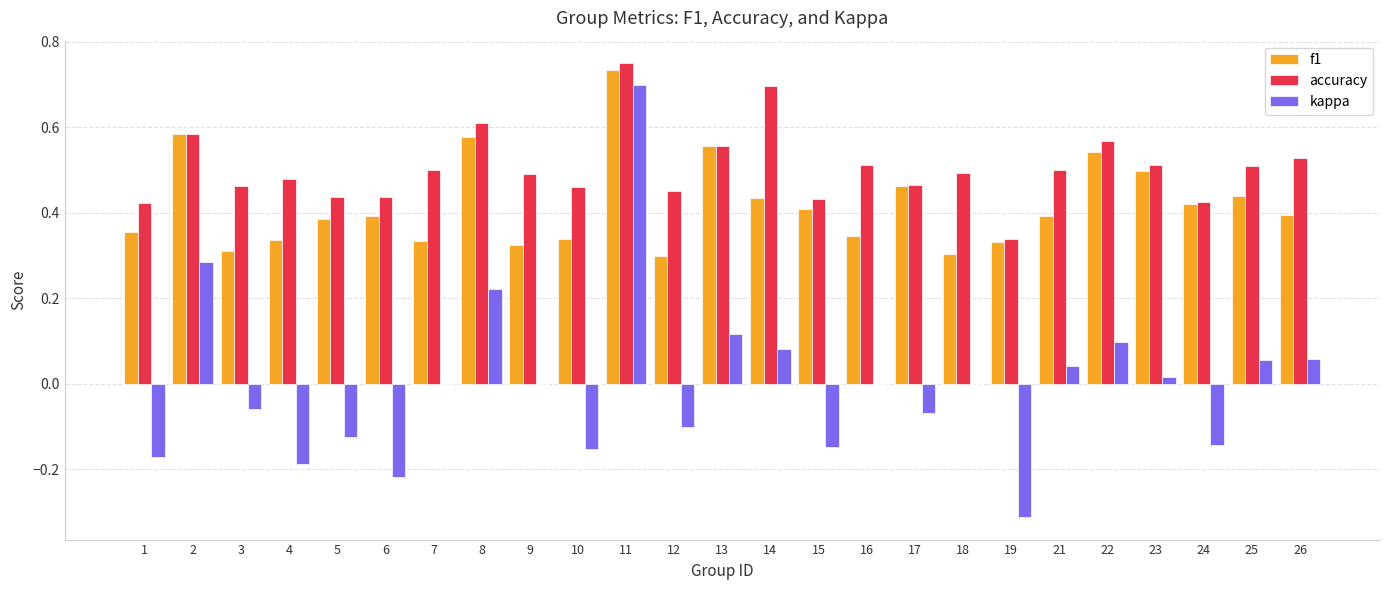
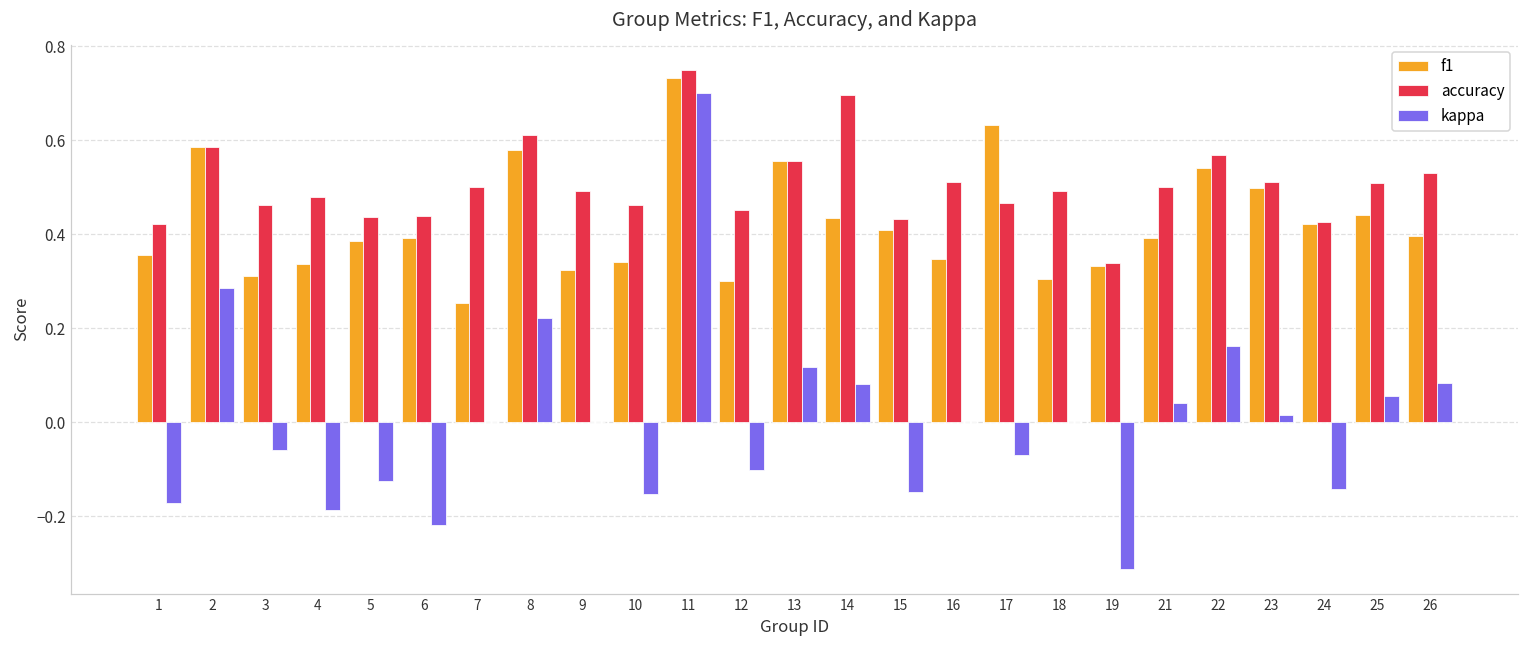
  {
    "f1": {
      "1": 0.35,
      "2": 0.59,
      "3": 0.31,
      "4": 0.34,
      "5": 0.39,
      "6": 0.39,
-     "7": 0.33,
+     "7": 0.25,
      "8": 0.58,
      "9": 0.32,
      "10": 0.34,
      "11": 0.73,
      "12": 0.30,
      "13": 0.56,
      "14": 0.43,
      "15": 0.41,
      "16": 0.35,
-     "17": 0.46,
+     "17": 0.63,
      "18": 0.30,
      "19": 0.33,
      "21": 0.39,
      "22": 0.54,
      "23": 0.50,
      "24": 0.42,
      "25": 0.44,
      "26": 0.40
    },
    "accuracy": {
      "1": 0.42,
      "2": 0.59,
      "3": 0.46,
      "4": 0.48,
      "5": 0.44,
      "6": 0.44,
      "7": 0.50,
      "8": 0.61,
      "9": 0.49,
      "10": 0.46,
      "11": 0.75,
      "12": 0.45,
      "13": 0.56,
      "14": 0.70,
      "15": 0.43,
      "16": 0.51,
      "17": 0.47,
      "18": 0.49,
      "19": 0.34,
      "21": 0.50,
      "22": 0.57,
      "23": 0.51,
      "24": 0.43,
      "25": 0.51,
      "26": 0.53
    },
    "kappa": {
      "1": -0.17,
      "2": 0.29,
      "3": -0.06,
      "4": -0.19,
      "5": -0.13,
      "6": -0.22,
      "7": 0.00,
      "8": 0.22,
      "9": 0.00,
      "10": -0.15,
      "11": 0.70,
      "12": -0.10,
      "13": 0.12,
      "14": 0.08,
      "15": -0.15,
      "16": 0.00,
      "17": -0.07,
      "18": 0.00,
      "19": -0.31,
      "21": 0.04,
-     "22": 0.10,
+     "22": 0.16,
      "23": 0.02,
      "24": -0.14,
      "25": 0.05,
-     "26": 0.06
+     "26": 0.08
    }
  }
